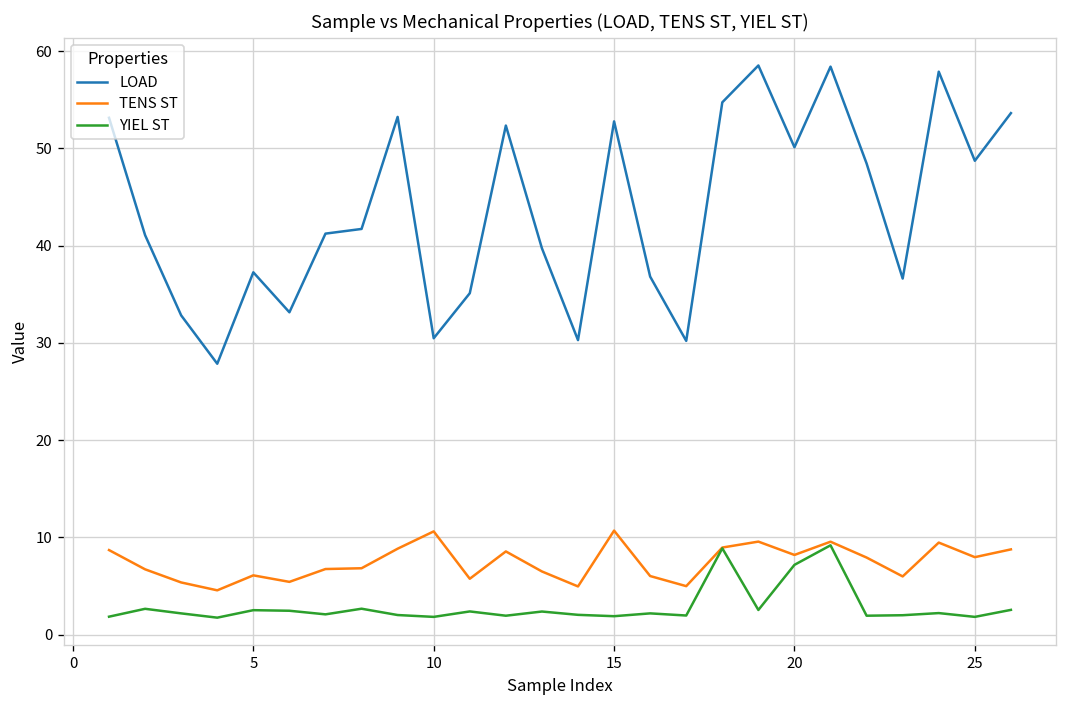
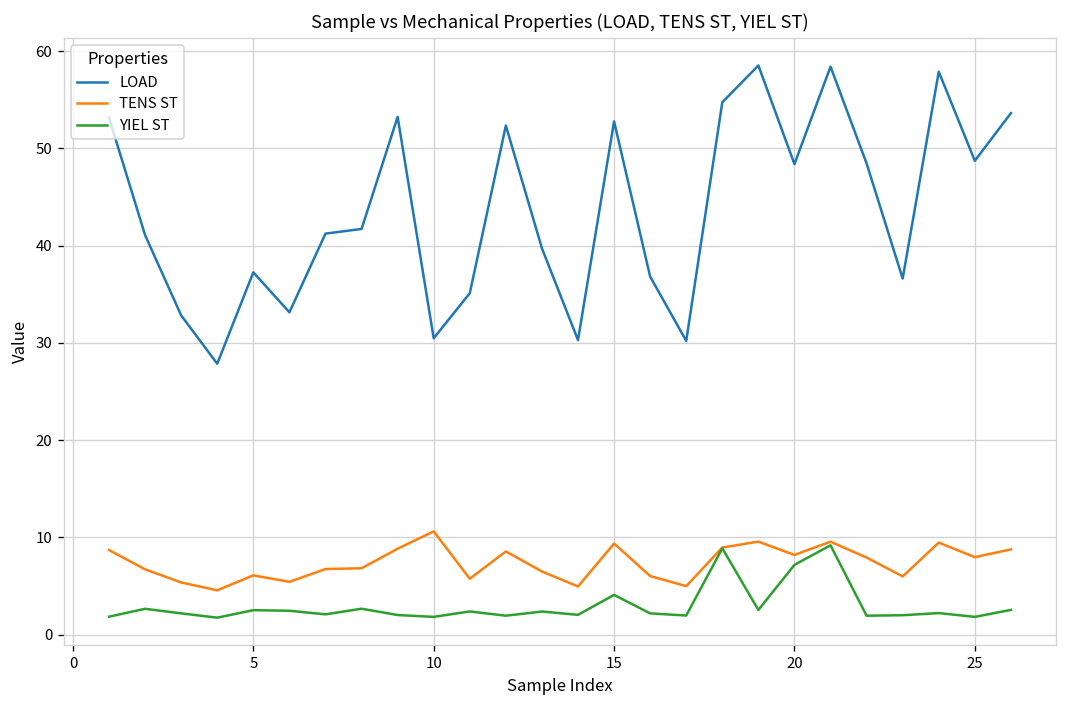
  {
    "LOAD": {
      "5": 37,
      "10": 30,
      "15": 53,
-     "20": 50,
+     "20": 48,
      "25": 49
    },
    "TENS ST": {
      "5": 6,
      "10": 11,
-     "15": 11,
+     "15": 9,
      "20": 8,
      "25": 8
    },
    "YIEL ST": {
      "5": 3,
      "10": 2,
-     "15": 2,
+     "15": 4,
      "20": 7,
      "25": 2
    }
  }
